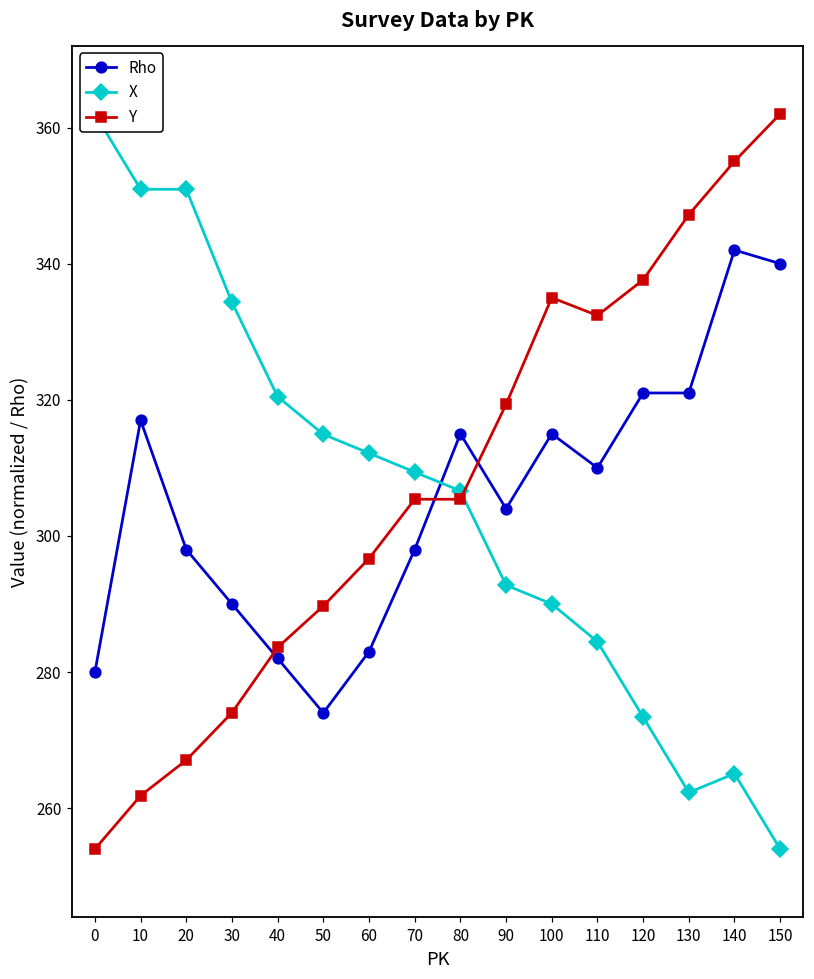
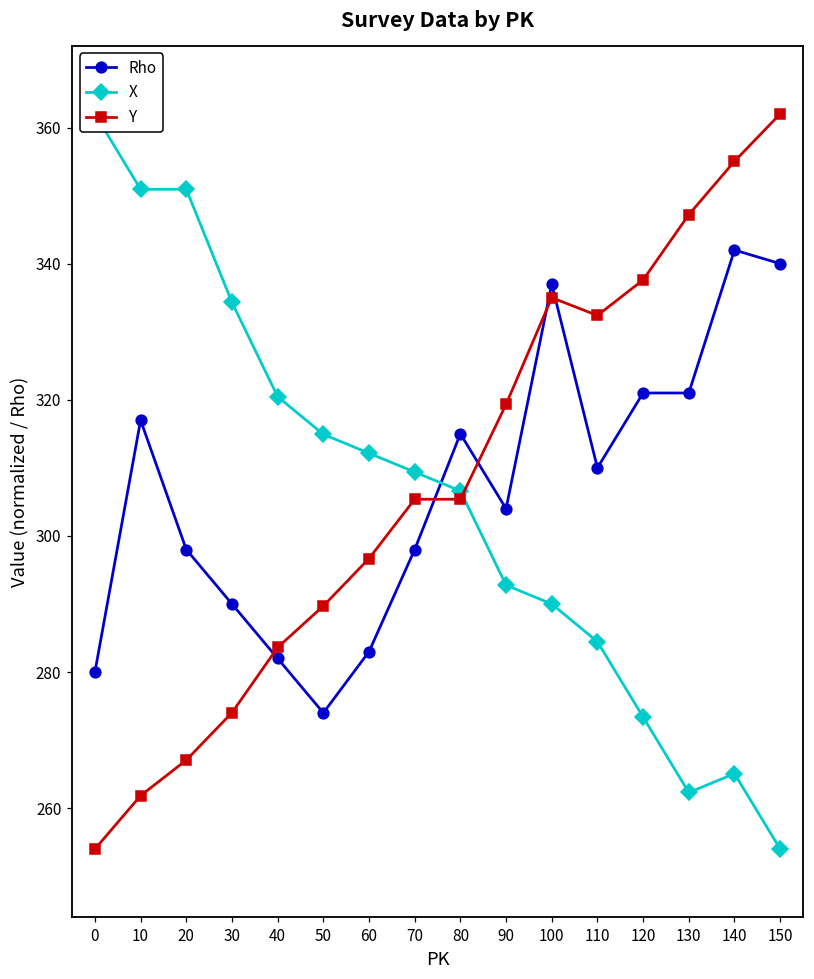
  {
    "Rho": {
      "0": 280,
      "10": 317,
      "20": 298,
      "30": 290,
      "40": 282,
      "50": 274,
      "60": 283,
      "70": 298,
      "80": 315,
      "90": 304,
-     "100": 315,
+     "100": 337,
      "110": 310,
      "120": 321,
      "130": 321,
      "140": 342,
      "150": 340
    },
    "X": {
      "10": 351,
      "20": 351,
      "30": 334,
      "40": 320,
      "50": 315,
      "60": 312,
      "70": 309,
      "80": 307,
      "90": 293,
      "100": 290,
      "110": 284,
      "120": 273,
      "130": 262,
      "140": 265,
      "150": 254
    },
    "Y": {
      "0": 254,
      "10": 262,
      "20": 267,
      "30": 274,
      "40": 284,
      "50": 290,
      "60": 297,
      "70": 305,
      "80": 305,
      "90": 319,
      "100": 335,
      "110": 332,
      "120": 338,
      "130": 347,
      "140": 355,
      "150": 362
    }
  }
